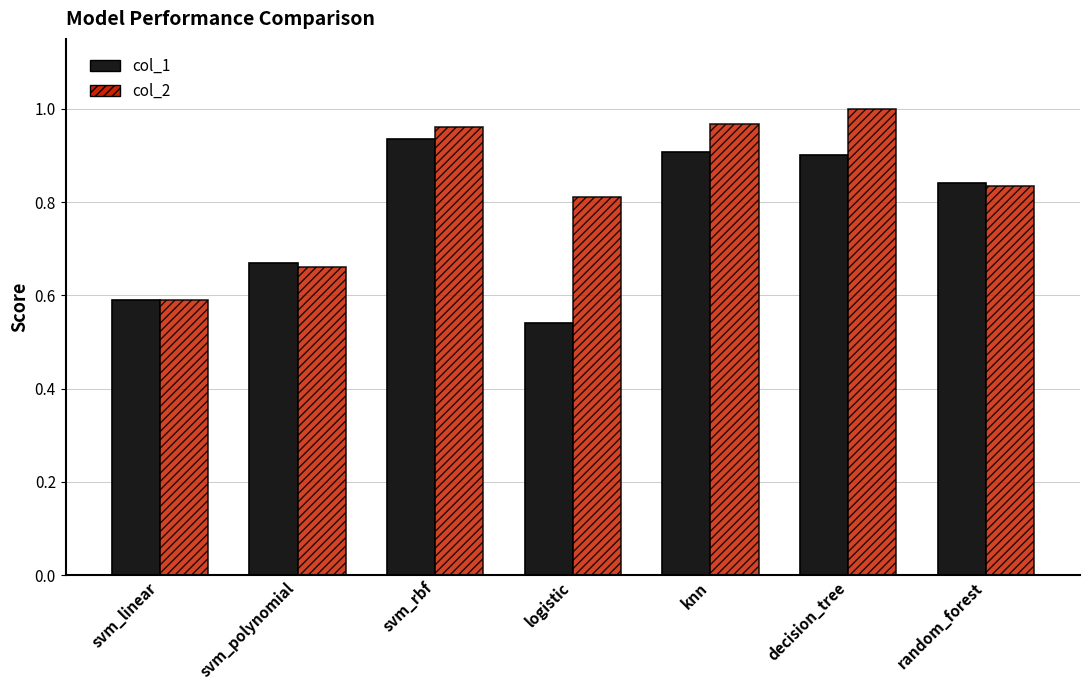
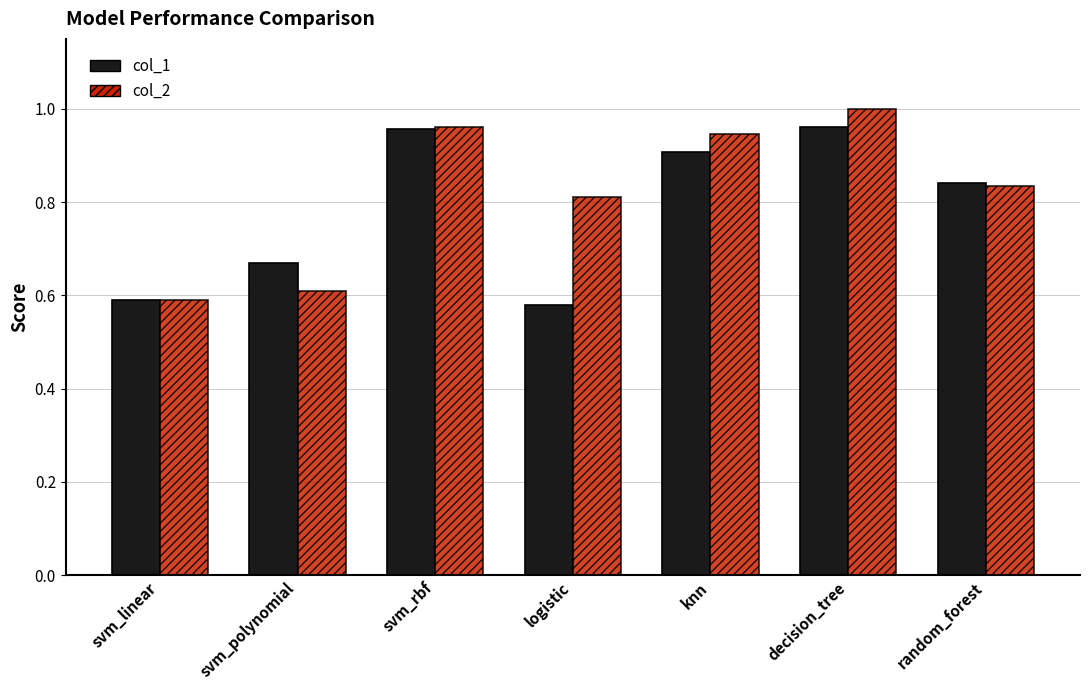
  {
    "col_1": {
      "svm_linear": 0.59,
      "svm_polynomial": 0.67,
-     "svm_rbf": 0.94,
-     "logistic": 0.54,
+     "svm_rbf": 0.96,
+     "logistic": 0.58,
      "knn": 0.91,
-     "decision_tree": 0.90,
+     "decision_tree": 0.96,
      "random_forest": 0.84
    },
    "col_2": {
      "svm_linear": 0.59,
-     "svm_polynomial": 0.66,
+     "svm_polynomial": 0.61,
      "svm_rbf": 0.96,
      "logistic": 0.81,
-     "knn": 0.97,
+     "knn": 0.95,
      "decision_tree": 1.00,
      "random_forest": 0.83
    }
  }
